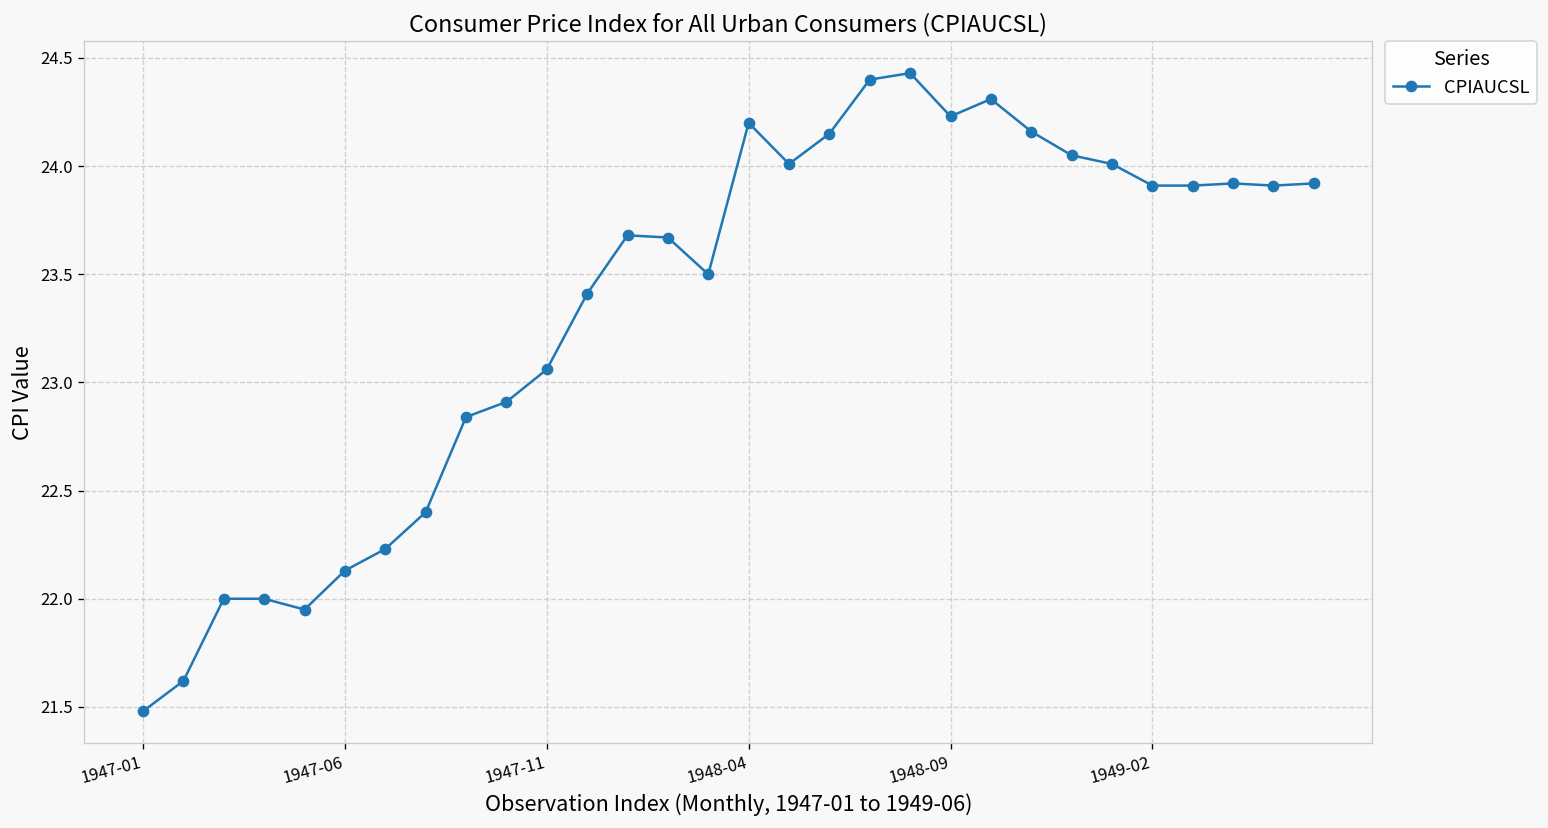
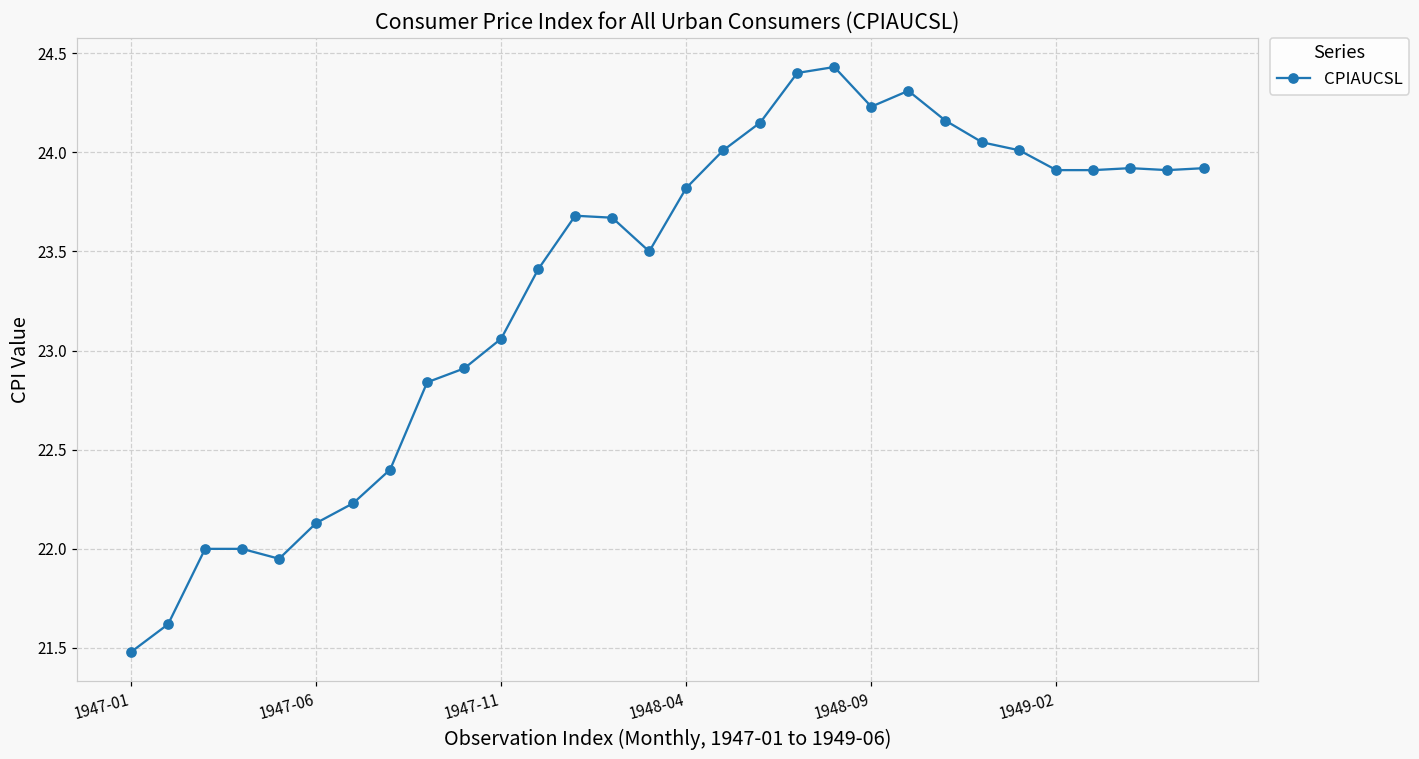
  {
    "1947-01": 21.48,
    "1947-06": 22.13,
    "1947-11": 23.06,
-   "1948-04": 24.20,
+   "1948-04": 23.82,
    "1948-09": 24.23,
    "1949-02": 23.91
  }
